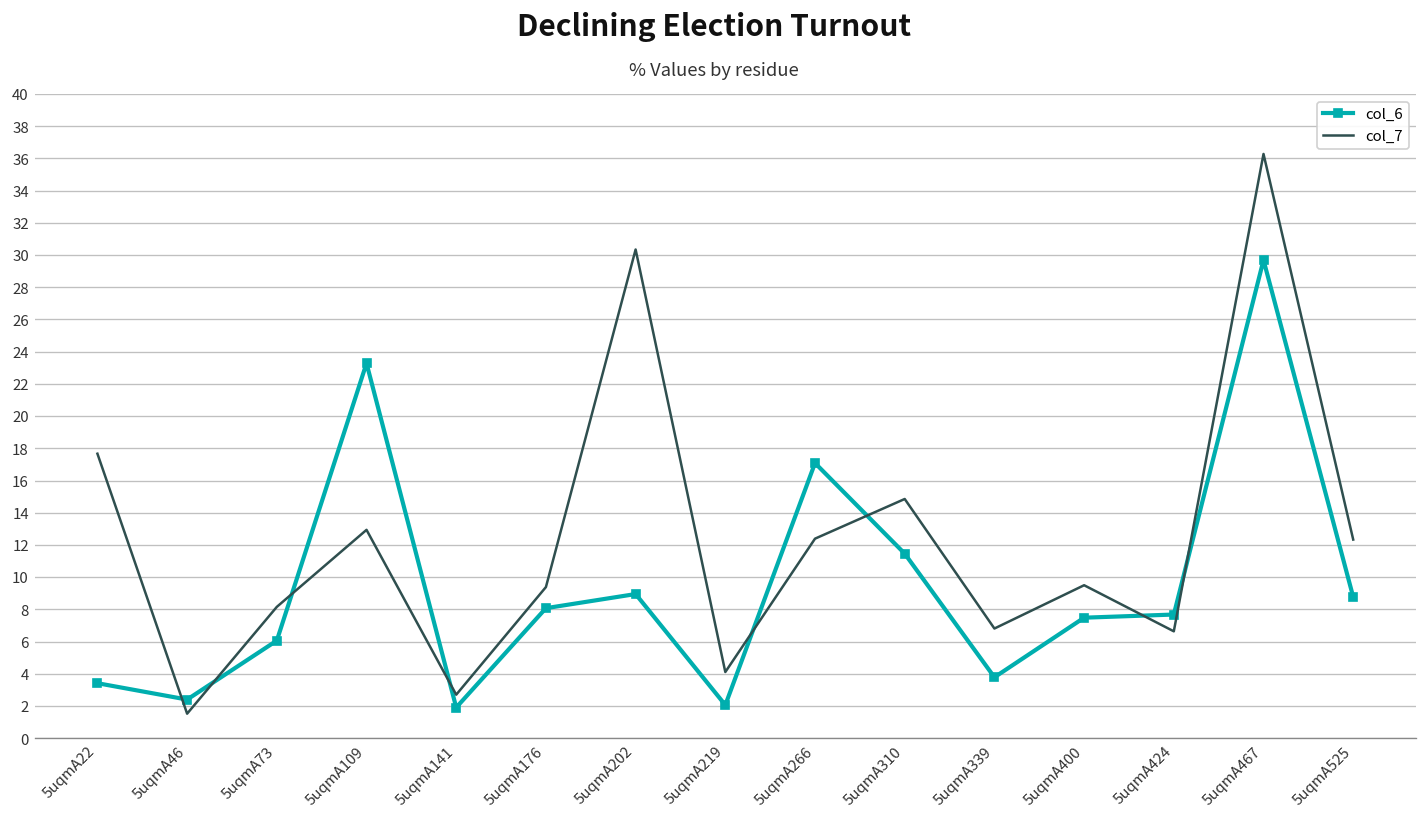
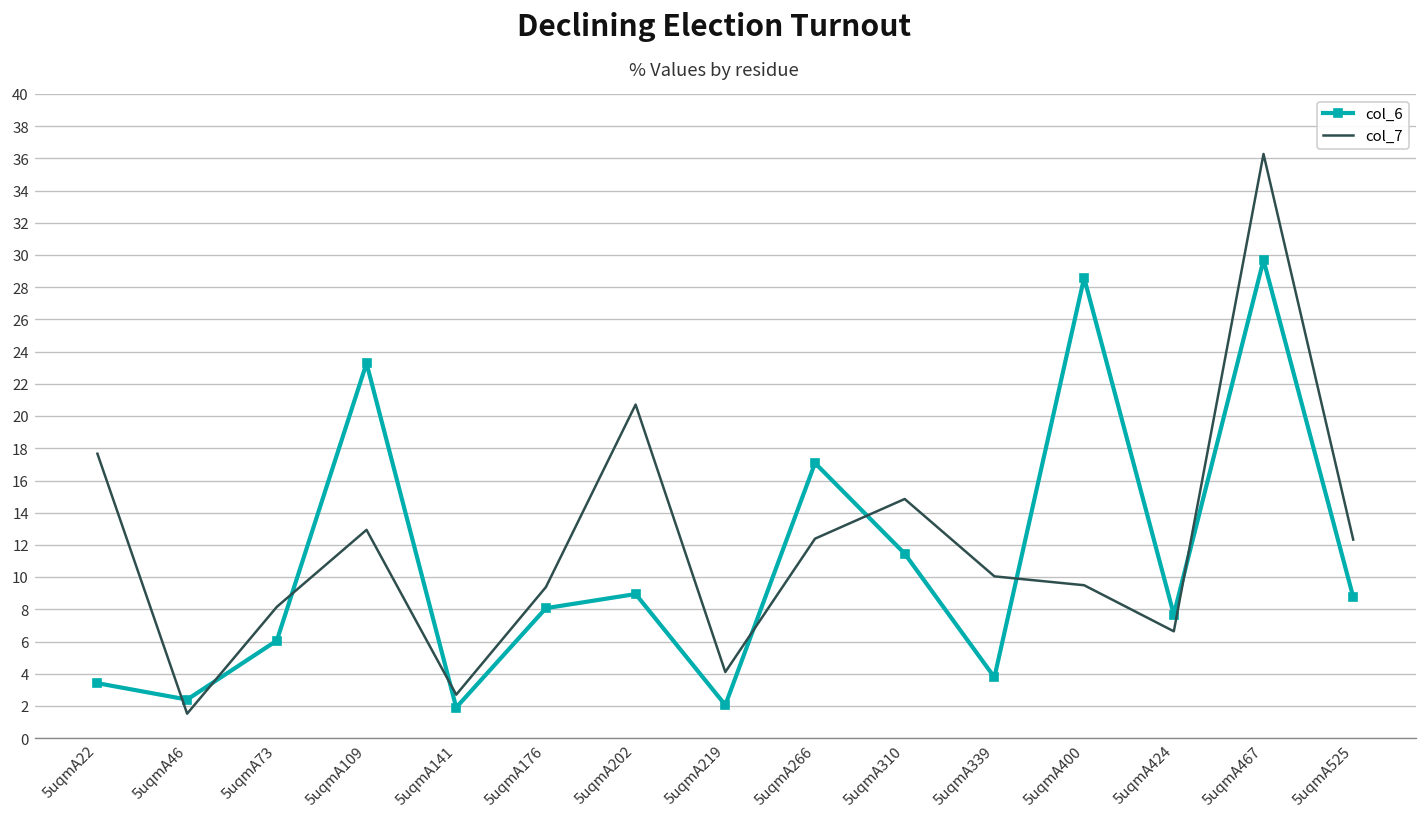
  {
    "col_6": {
      "5uqmA22": 3.4,
      "5uqmA46": 2.4,
      "5uqmA73": 6.1,
      "5uqmA109": 23.3,
      "5uqmA141": 1.9,
      "5uqmA176": 8.1,
      "5uqmA202": 9.0,
      "5uqmA219": 2.1,
      "5uqmA266": 17.1,
      "5uqmA310": 11.5,
      "5uqmA339": 3.8,
-     "5uqmA400": 7.5,
+     "5uqmA400": 28.6,
      "5uqmA424": 7.7,
      "5uqmA467": 29.7,
      "5uqmA525": 8.8
    },
    "col_7": {
      "5uqmA22": 17.7,
      "5uqmA46": 1.5,
      "5uqmA73": 8.2,
      "5uqmA109": 12.9,
      "5uqmA141": 2.7,
      "5uqmA176": 9.4,
-     "5uqmA202": 30.3,
+     "5uqmA202": 20.7,
      "5uqmA219": 4.1,
      "5uqmA266": 12.4,
      "5uqmA310": 14.9,
-     "5uqmA339": 6.8,
+     "5uqmA339": 10.1,
      "5uqmA400": 9.5,
      "5uqmA424": 6.6,
      "5uqmA467": 36.3,
      "5uqmA525": 12.3
    }
  }
